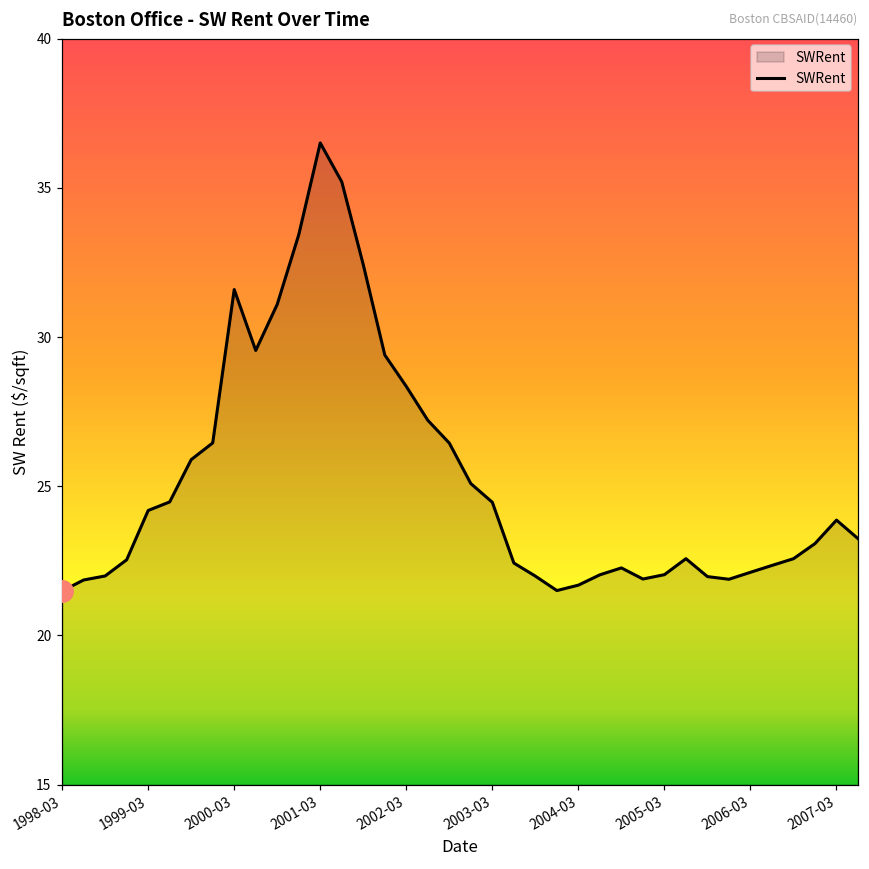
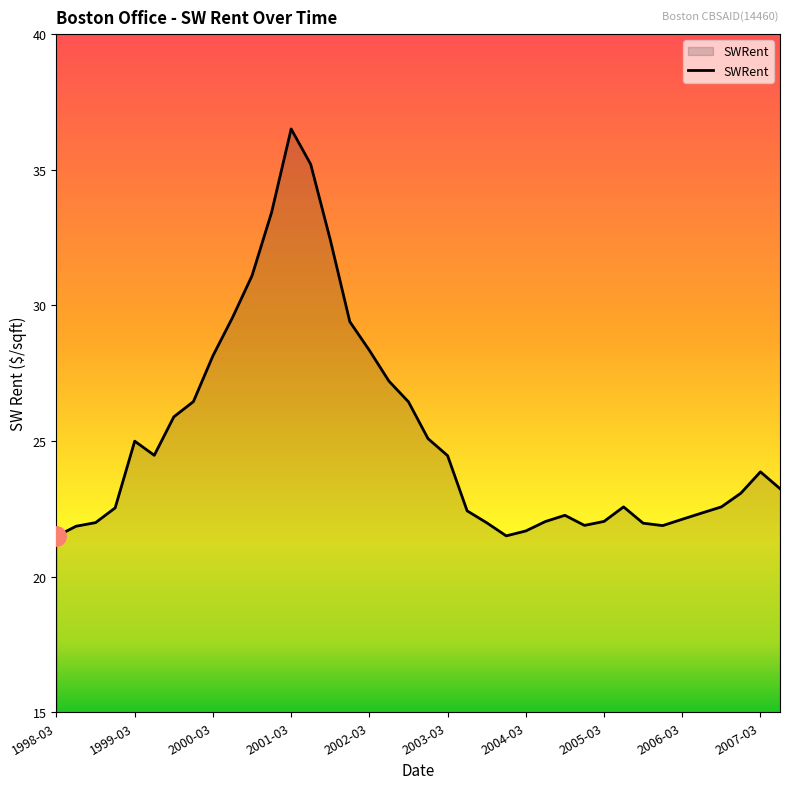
  {
    "SWRent": {
-     "1999-03": 24.2,
-     "2000-03": 31.6,
+     "1999-03": 25.0,
+     "2000-03": 28.1,
      "2001-03": 36.5,
      "2002-03": 28.3,
      "2003-03": 24.5,
      "2004-03": 21.7,
      "2005-03": 22.0,
      "2006-03": 22.1,
      "2007-03": 23.9
    }
  }
